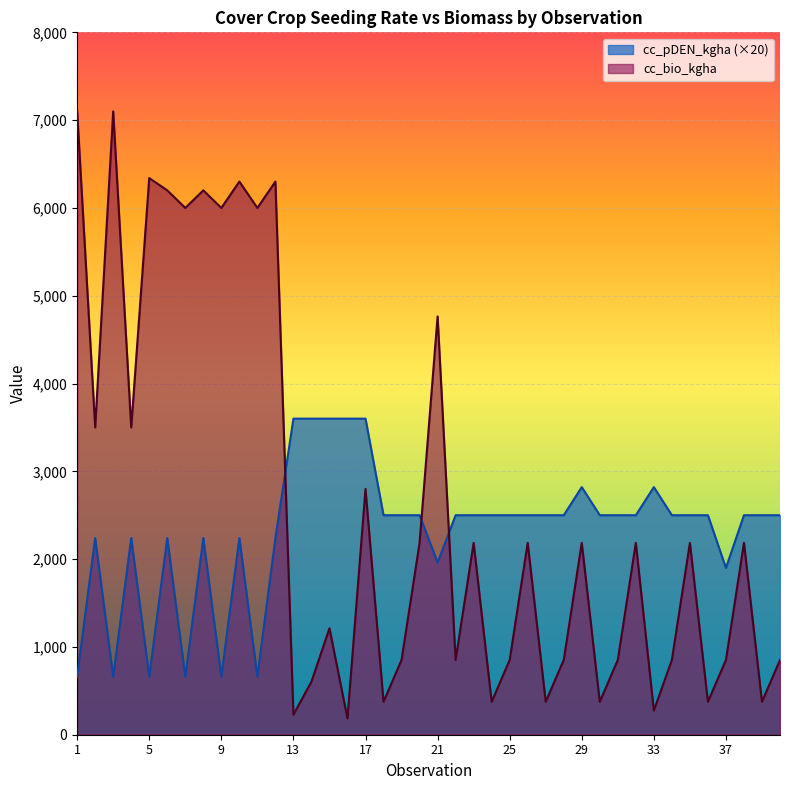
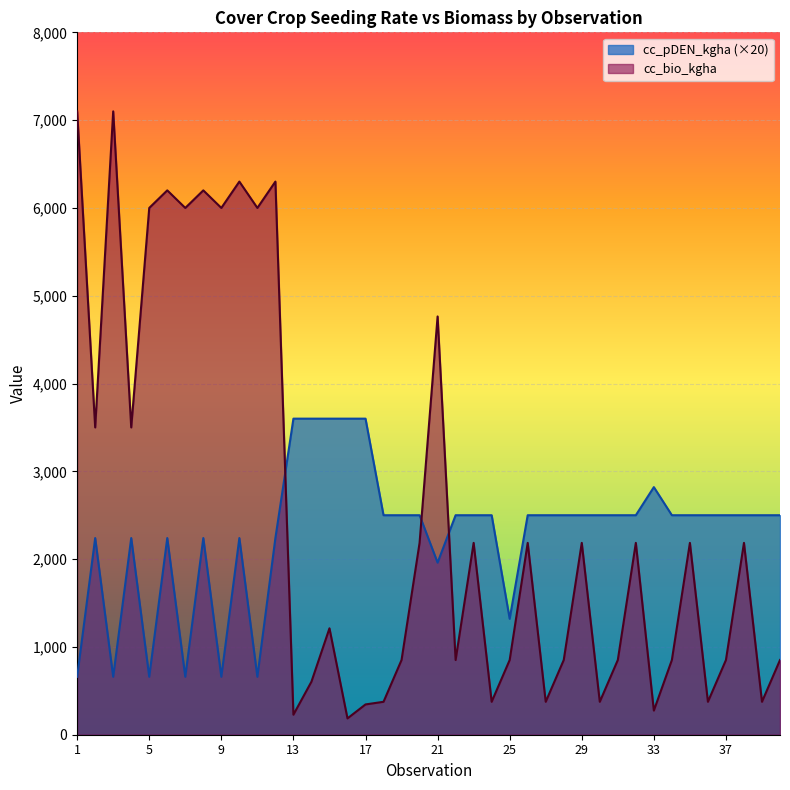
  {
    "cc_pDEN_kgha (×20)": {
      "1": "700",
      "5": "700",
      "9": "700",
      "13": "3,600",
      "17": "3,600",
      "21": "2,000",
-     "25": "2,500",
-     "29": "2,800",
+     "25": "1,300",
+     "29": "2,500",
      "33": "2,800",
-     "37": "1,900"
+     "37": "2,500"
    },
    "cc_bio_kgha": {
      "1": "7,100",
-     "5": "6,300",
+     "5": "6,000",
      "9": "6,000",
      "13": "200",
-     "17": "2,800",
+     "17": "300",
      "21": "4,800",
      "25": "900",
      "29": "2,200",
      "33": "300",
      "37": "900"
    }
  }
